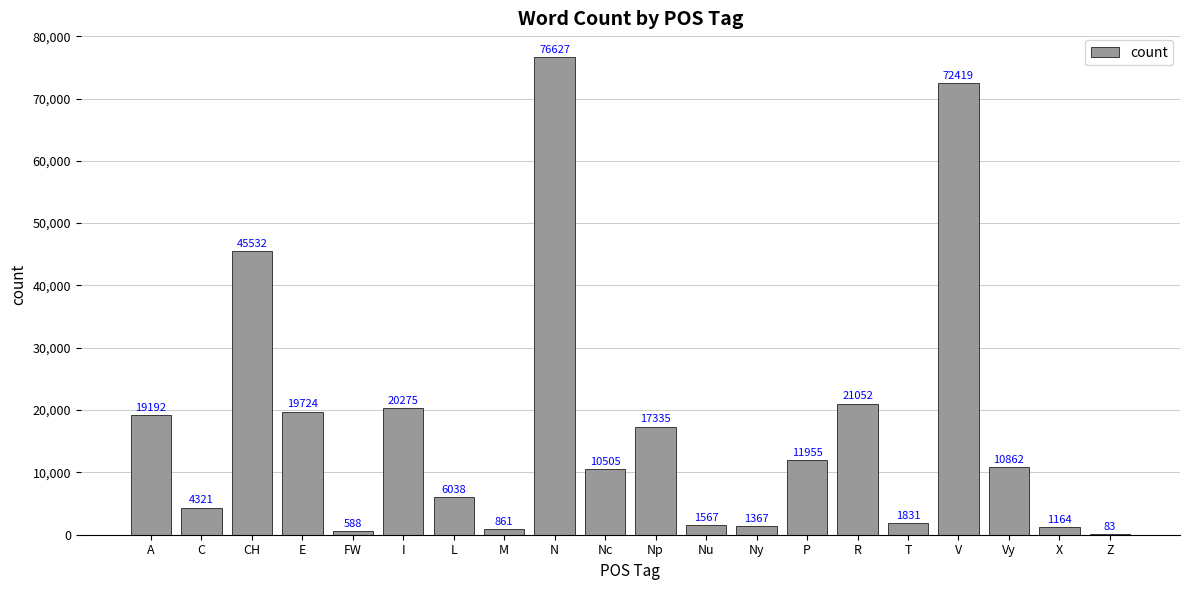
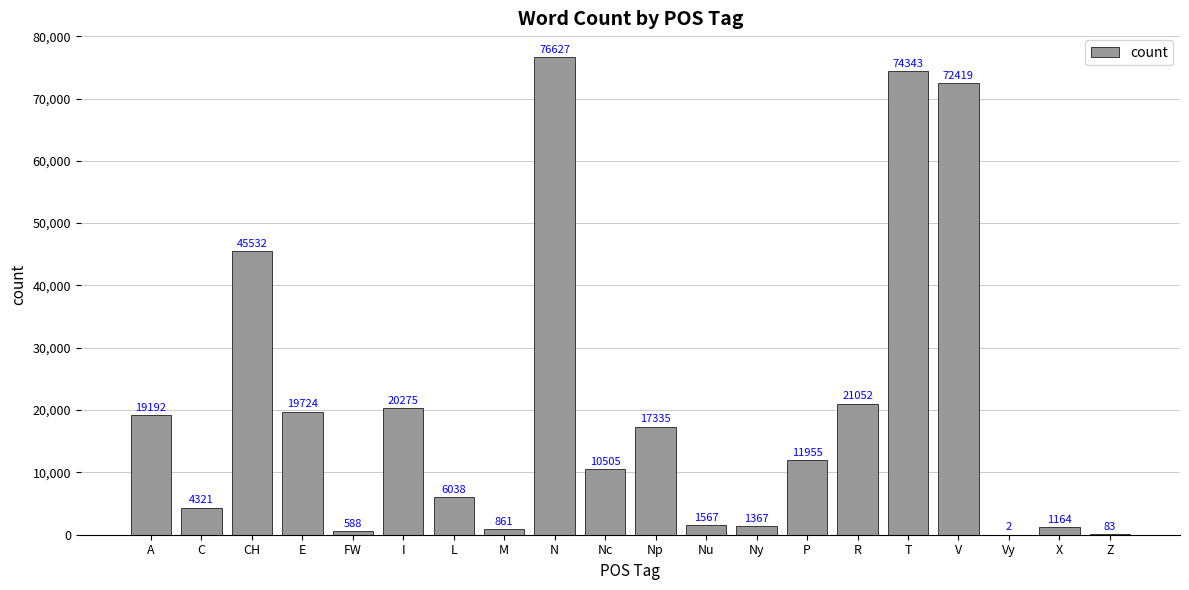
  {
    "A": 19192,
    "C": 4321,
    "CH": 45532,
    "E": 19724,
    "FW": 588,
    "I": 20275,
    "L": 6038,
    "M": 861,
    "N": 76627,
    "Nc": 10505,
    "Np": 17335,
    "Nu": 1567,
    "Ny": 1367,
    "P": 11955,
    "R": 21052,
-   "T": 1831,
+   "T": 74343,
    "V": 72419,
-   "Vy": 10862,
+   "Vy": 2,
    "X": 1164,
    "Z": 83
  }
